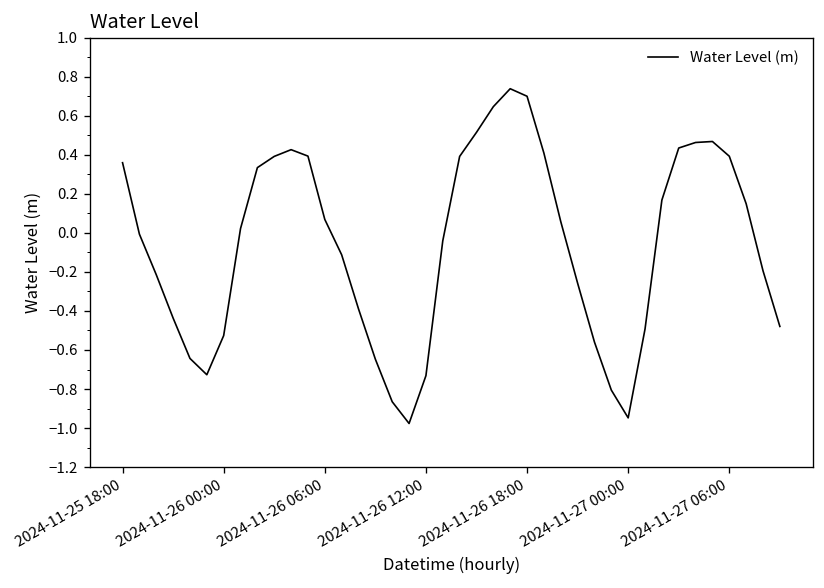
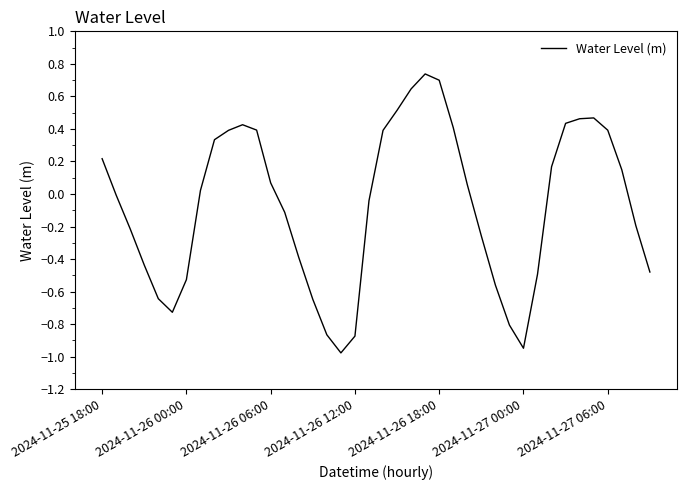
  {
-   "2024-11-25 18:00": 0.36,
+   "2024-11-25 18:00": 0.22,
    "2024-11-26 00:00": -0.53,
    "2024-11-26 06:00": 0.07,
-   "2024-11-26 12:00": -0.73,
+   "2024-11-26 12:00": -0.87,
    "2024-11-26 18:00": 0.70,
    "2024-11-27 00:00": -0.95,
    "2024-11-27 06:00": 0.39
  }
